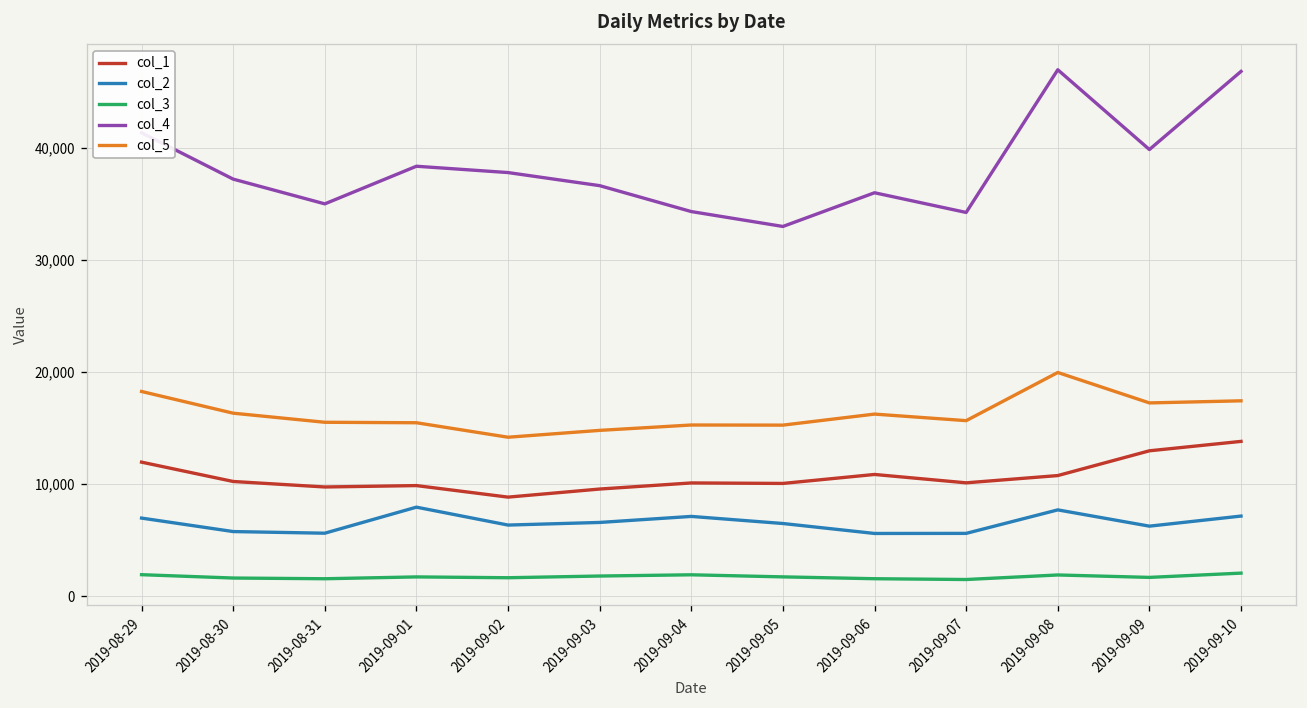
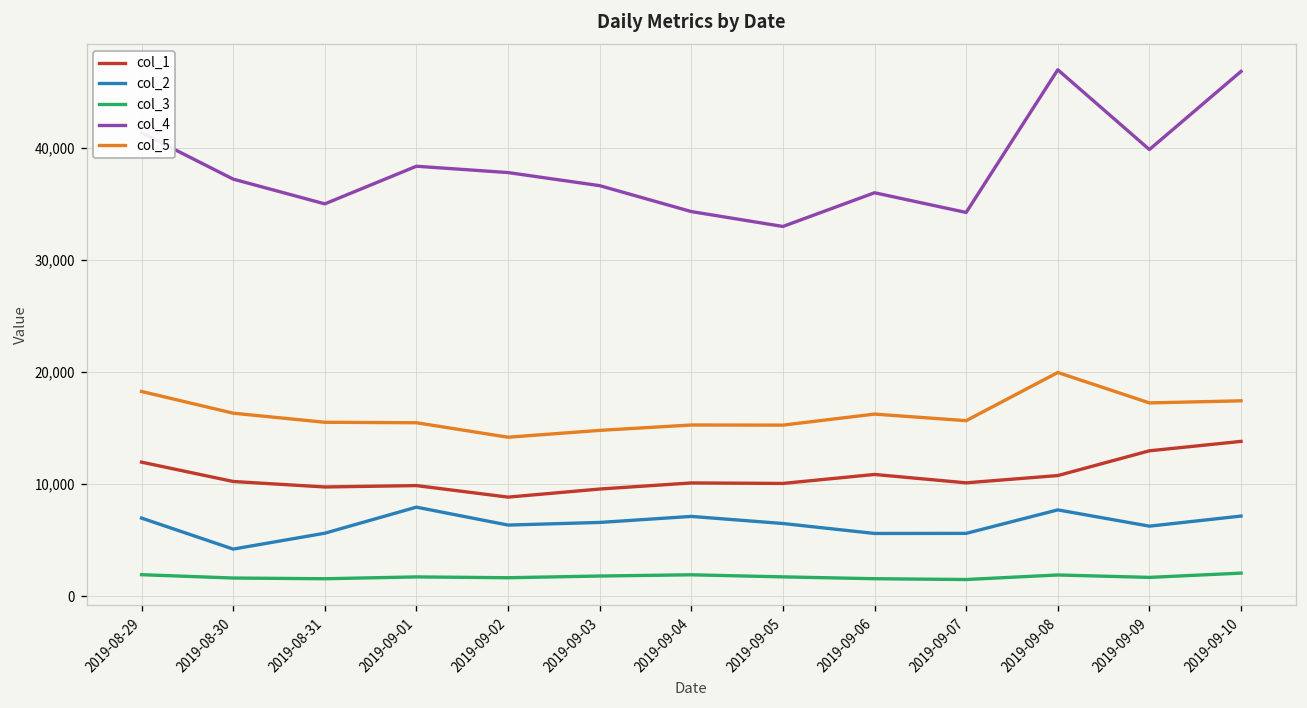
  {
    "col_1": {
      "2019-08-29": "12,000",
      "2019-08-30": "10,000",
      "2019-08-31": "10,000",
      "2019-09-01": "10,000",
      "2019-09-02": "9,000",
      "2019-09-03": "10,000",
      "2019-09-04": "10,000",
      "2019-09-05": "10,000",
      "2019-09-06": "11,000",
      "2019-09-07": "10,000",
      "2019-09-08": "11,000",
      "2019-09-09": "13,000",
      "2019-09-10": "14,000"
    },
    "col_2": {
      "2019-08-29": "7,000",
-     "2019-08-30": "6,000",
+     "2019-08-30": "4,000",
      "2019-08-31": "6,000",
      "2019-09-01": "8,000",
      "2019-09-02": "6,000",
      "2019-09-03": "7,000",
      "2019-09-04": "7,000",
      "2019-09-05": "6,000",
      "2019-09-06": "6,000",
      "2019-09-07": "6,000",
      "2019-09-08": "8,000",
      "2019-09-09": "6,000",
      "2019-09-10": "7,000"
    },
    "col_3": {
      "2019-08-29": "2,000",
      "2019-08-30": "2,000",
      "2019-08-31": "2,000",
      "2019-09-01": "2,000",
      "2019-09-02": "2,000",
      "2019-09-03": "2,000",
      "2019-09-04": "2,000",
      "2019-09-05": "2,000",
      "2019-09-06": "2,000",
      "2019-09-07": "2,000",
      "2019-09-08": "2,000",
      "2019-09-09": "2,000",
      "2019-09-10": "2,000"
    },
    "col_4": {
      "2019-08-30": "37,000",
      "2019-08-31": "35,000",
      "2019-09-01": "38,000",
      "2019-09-02": "38,000",
      "2019-09-03": "37,000",
      "2019-09-04": "34,000",
      "2019-09-05": "33,000",
      "2019-09-06": "36,000",
      "2019-09-07": "34,000",
      "2019-09-08": "47,000",
      "2019-09-09": "40,000",
      "2019-09-10": "47,000"
    },
    "col_5": {
      "2019-08-29": "18,000",
      "2019-08-30": "16,000",
      "2019-08-31": "16,000",
      "2019-09-01": "15,000",
      "2019-09-02": "14,000",
      "2019-09-03": "15,000",
      "2019-09-04": "15,000",
      "2019-09-05": "15,000",
      "2019-09-06": "16,000",
      "2019-09-07": "16,000",
      "2019-09-08": "20,000",
      "2019-09-09": "17,000",
      "2019-09-10": "17,000"
    }
  }
